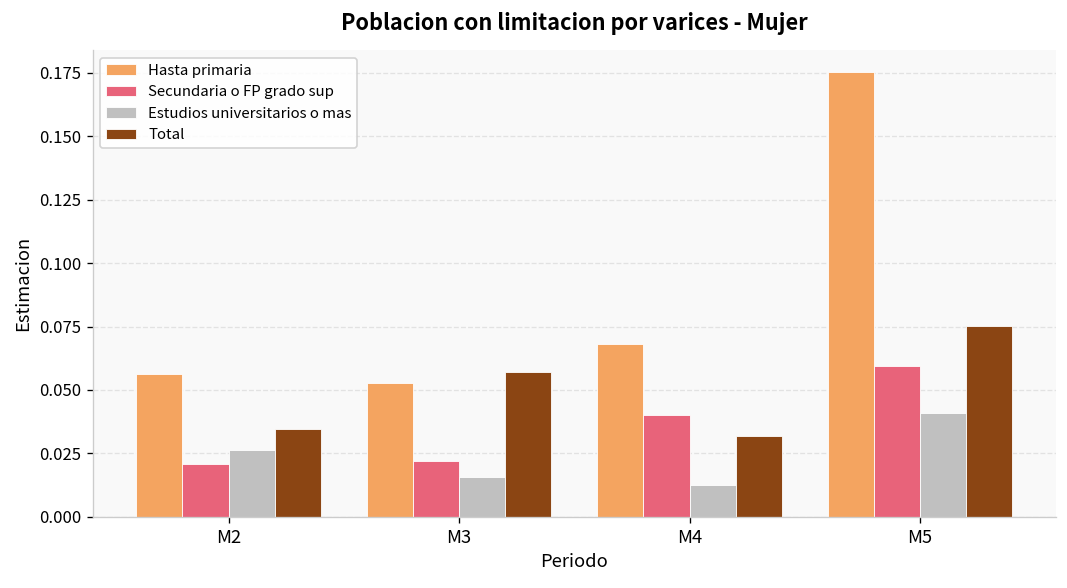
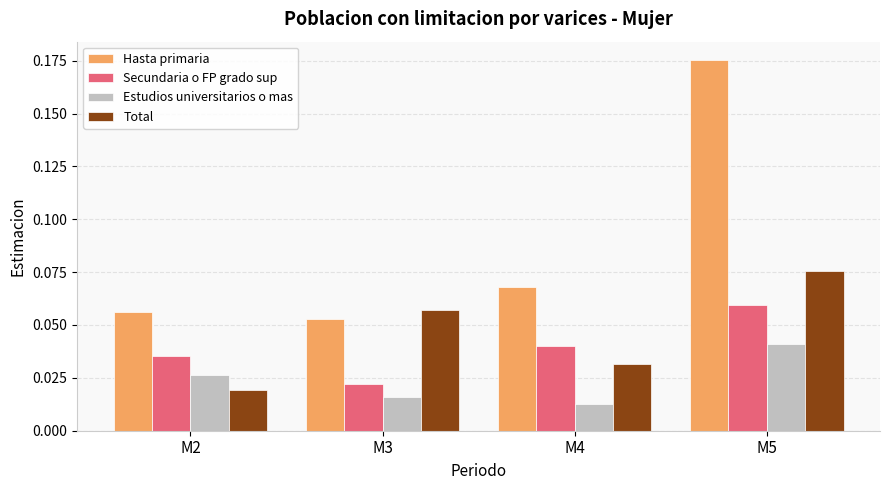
  {
    "Hasta primaria": {
      "M2": 0.056,
      "M3": 0.053,
      "M4": 0.068,
      "M5": 0.175
    },
    "Secundaria o FP grado sup": {
-     "M2": 0.021,
+     "M2": 0.035,
      "M3": 0.022,
      "M4": 0.040,
      "M5": 0.060
    },
    "Estudios universitarios o mas": {
      "M2": 0.026,
      "M3": 0.016,
      "M4": 0.013,
      "M5": 0.041
    },
    "Total": {
-     "M2": 0.034,
+     "M2": 0.019,
      "M3": 0.057,
      "M4": 0.032,
      "M5": 0.075
    }
  }
